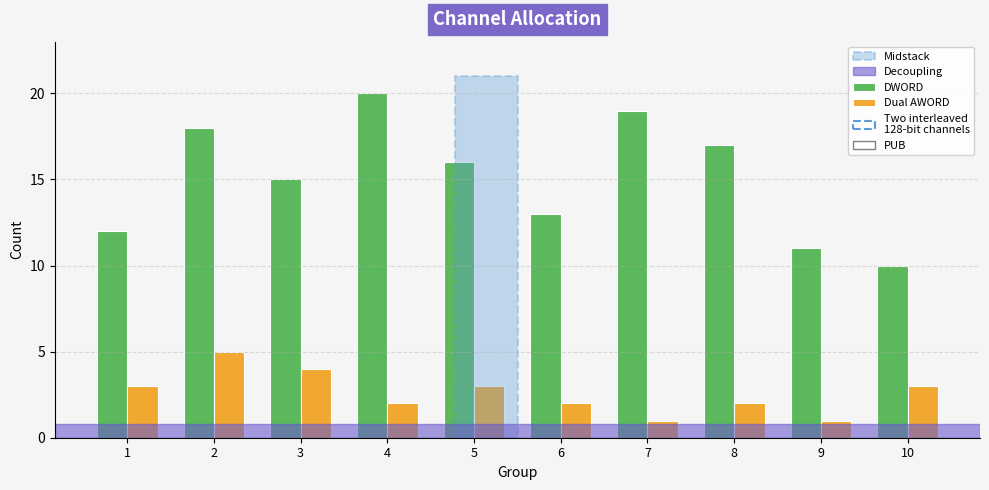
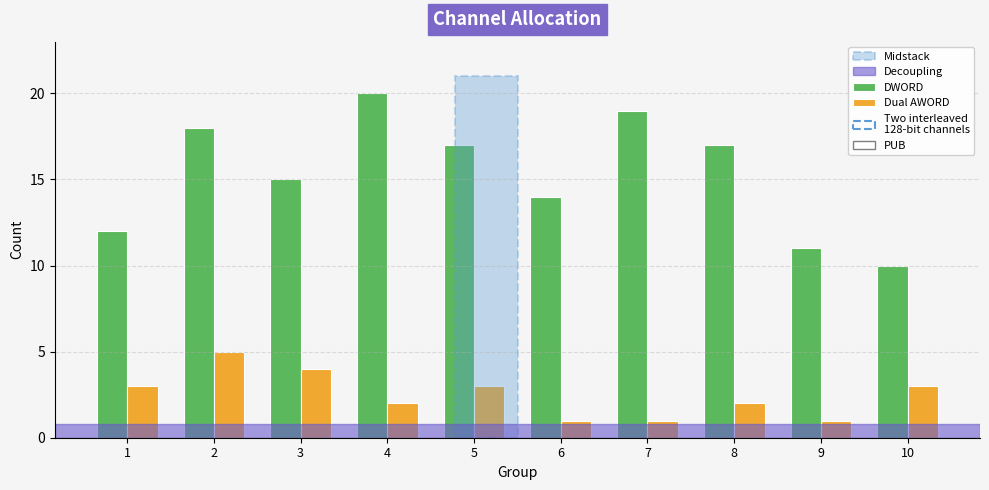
  {
    "DWORD": {
      "1": 12,
      "2": 18,
      "3": 15,
      "4": 20,
-     "5": 16,
-     "6": 13,
+     "5": 17,
+     "6": 14,
      "7": 19,
      "8": 17,
      "9": 11,
      "10": 10
    },
    "Dual AWORD": {
      "1": 3,
      "2": 5,
      "3": 4,
      "4": 2,
      "5": 3,
-     "6": 2,
+     "6": 1,
      "7": 1,
      "8": 2,
      "9": 1,
      "10": 3
    }
  }
